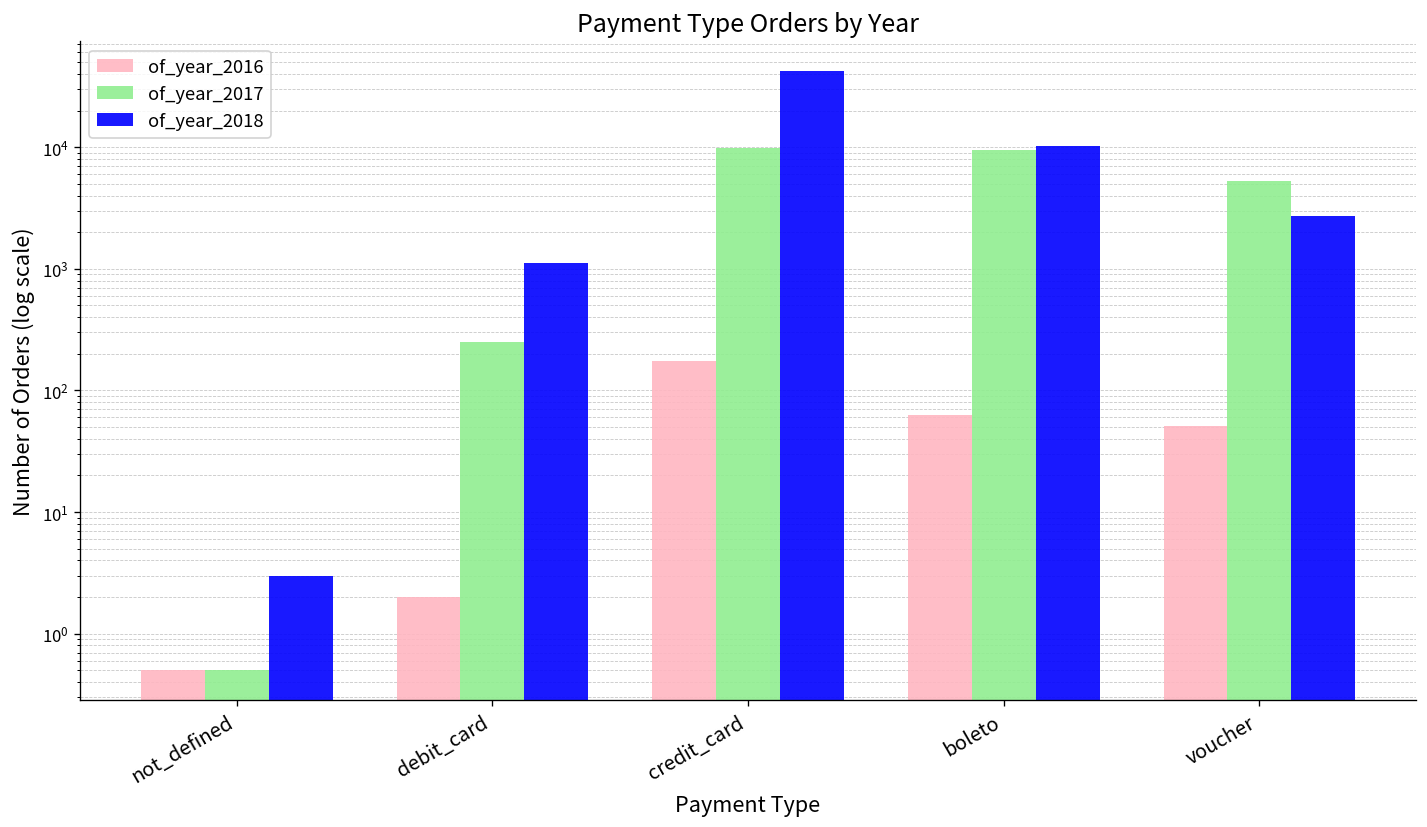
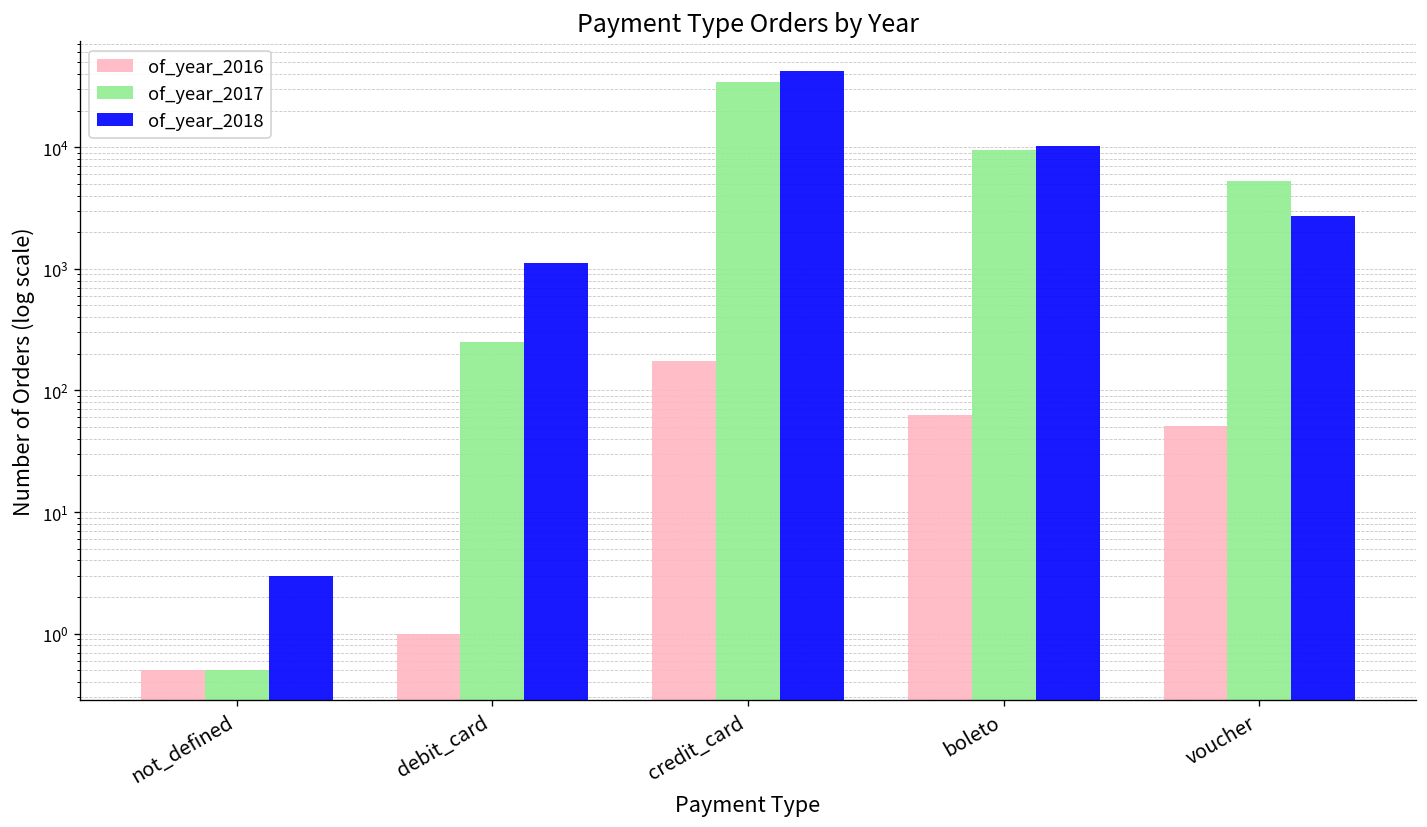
  {
    "of_year_2016": {
      "not_defined": 0.5,
-     "debit_card": 2,
+     "debit_card": 1,
      "credit_card": 170,
      "boleto": 60,
      "voucher": 50
    },
    "of_year_2017": {
      "not_defined": 0.5,
      "debit_card": 250,
-     "credit_card": 10000,
+     "credit_card": 35000,
      "boleto": 10000,
      "voucher": 5000
    },
    "of_year_2018": {
      "not_defined": 3,
      "debit_card": 1100,
      "credit_card": 42000,
      "boleto": 10000,
      "voucher": 2700
    }
  }
